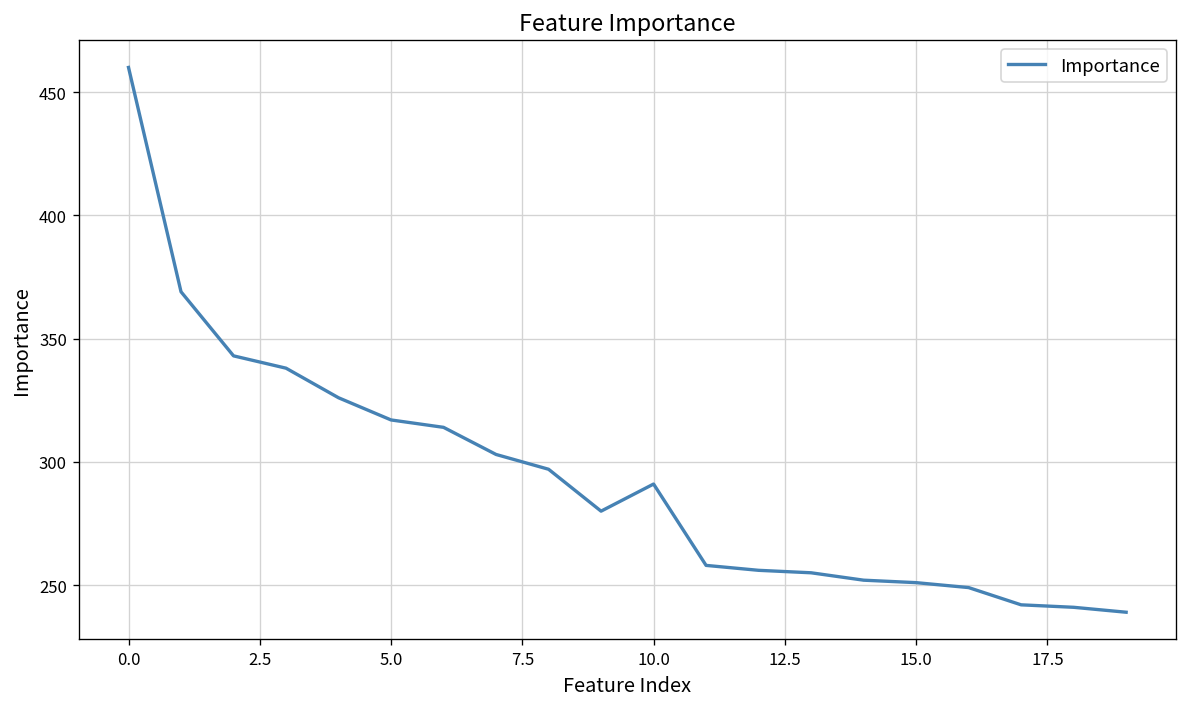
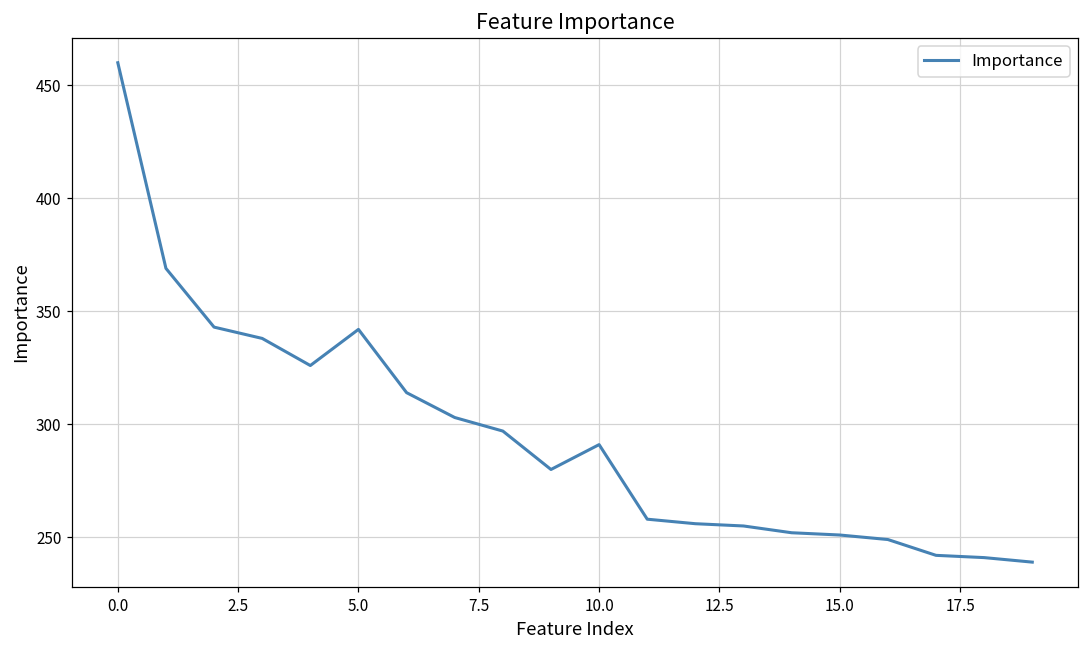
  {
    "0.0": 460,
-   "5.0": 317,
+   "5.0": 342,
    "10.0": 291,
    "15.0": 251
  }
